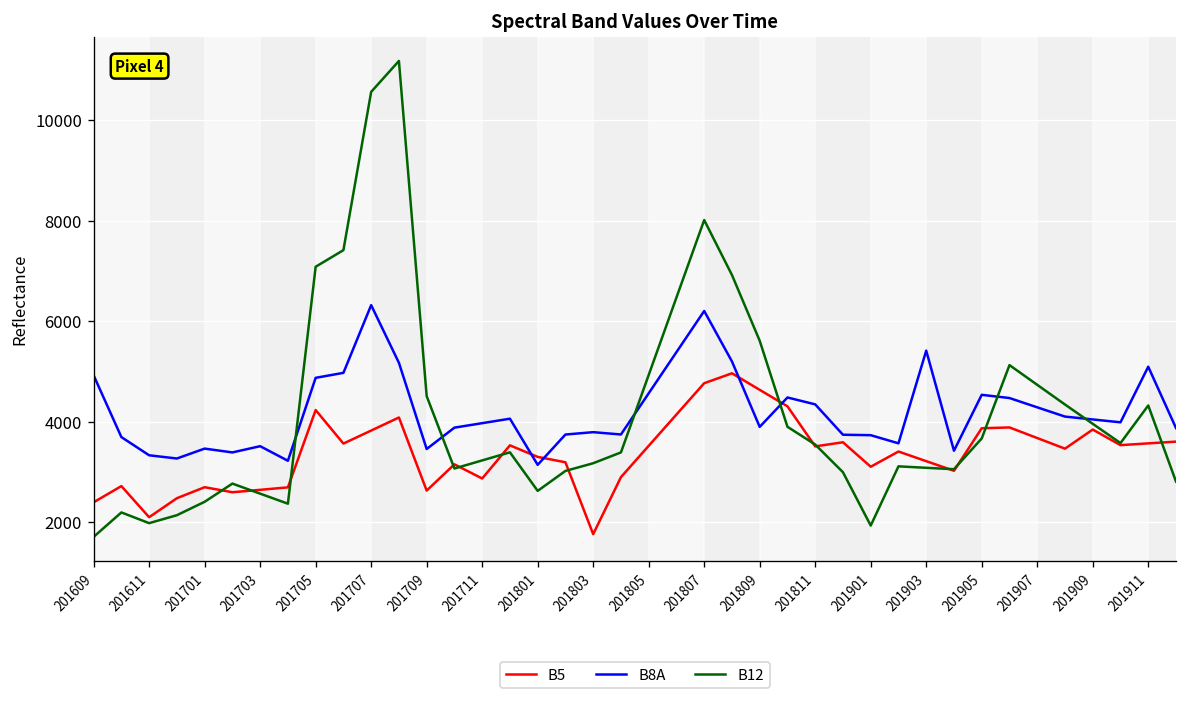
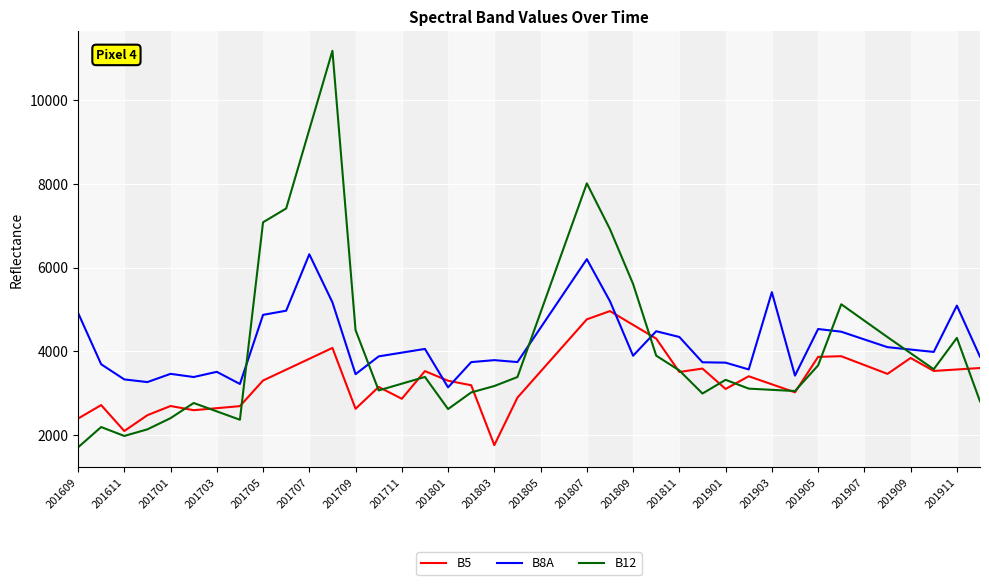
  {
    "B5": {
      "201609": 2400,
      "201611": 2100,
      "201701": 2700,
      "201703": 2600,
-     "201705": 4200,
+     "201705": 3300,
      "201707": 3800,
      "201709": 2600,
      "201711": 2900,
      "201801": 3300,
      "201803": 1800,
      "201805": 3500,
      "201807": 4800,
      "201809": 4600,
      "201901": 3100,
      "201903": 3200,
      "201905": 3900,
      "201907": 3700,
      "201909": 3800,
      "201911": 3600
    },
    "B8A": {
      "201609": 4900,
      "201611": 3300,
      "201701": 3500,
      "201703": 3500,
      "201705": 4900,
      "201707": 6300,
      "201709": 3500,
      "201711": 4000,
      "201801": 3100,
      "201803": 3800,
      "201805": 4600,
      "201807": 6200,
      "201809": 3900,
      "201811": 4300,
      "201901": 3700,
      "201903": 5400,
      "201905": 4500,
      "201907": 4300,
      "201909": 4000,
      "201911": 5100
    },
    "B12": {
      "201609": 1700,
      "201611": 2000,
      "201701": 2400,
      "201703": 2600,
      "201705": 7100,
-     "201707": 10600,
+     "201707": 9300,
      "201709": 4500,
      "201711": 3200,
      "201801": 2600,
      "201803": 3200,
      "201805": 4900,
      "201807": 8000,
      "201809": 5600,
-     "201901": 1900,
+     "201901": 3300,
      "201903": 3100,
      "201905": 3700,
      "201907": 4700,
      "201909": 4000,
      "201911": 4300
    }
  }
